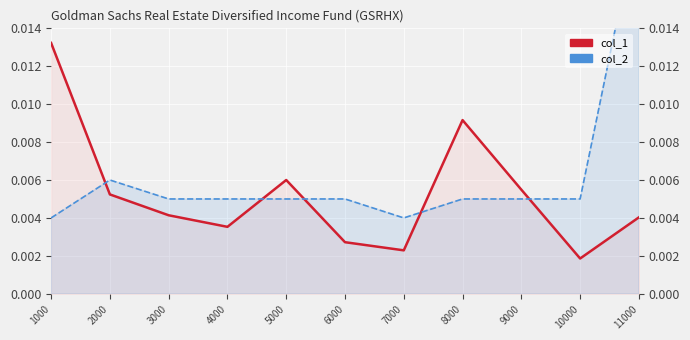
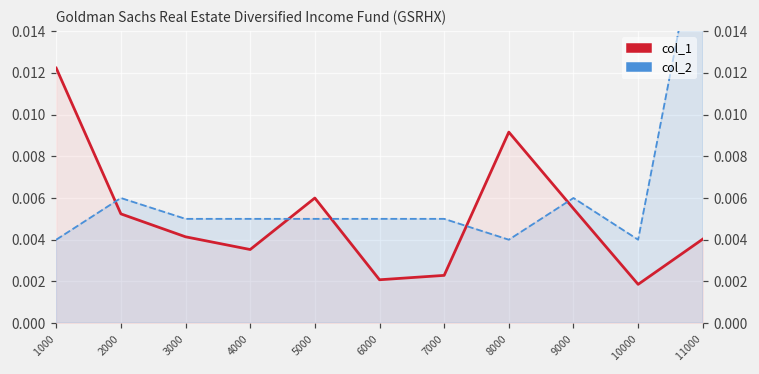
  {
    "col_1": {
-     "1000": 0.0132,
+     "1000": 0.0122,
      "2000": 0.0052,
      "3000": 0.0041,
      "4000": 0.0035,
      "5000": 0.0060,
-     "6000": 0.0027,
+     "6000": 0.0021,
      "7000": 0.0023,
      "8000": 0.0092,
      "9000": 0.0055,
      "10000": 0.0019,
      "11000": 0.0040
    },
    "col_2": {
      "1000": 0.004,
      "2000": 0.006,
      "3000": 0.005,
      "4000": 0.005,
      "5000": 0.005,
      "6000": 0.005,
-     "7000": 0.004,
-     "8000": 0.005,
-     "9000": 0.005,
-     "10000": 0.005
+     "7000": 0.005,
+     "8000": 0.004,
+     "9000": 0.006,
+     "10000": 0.004
    }
  }
